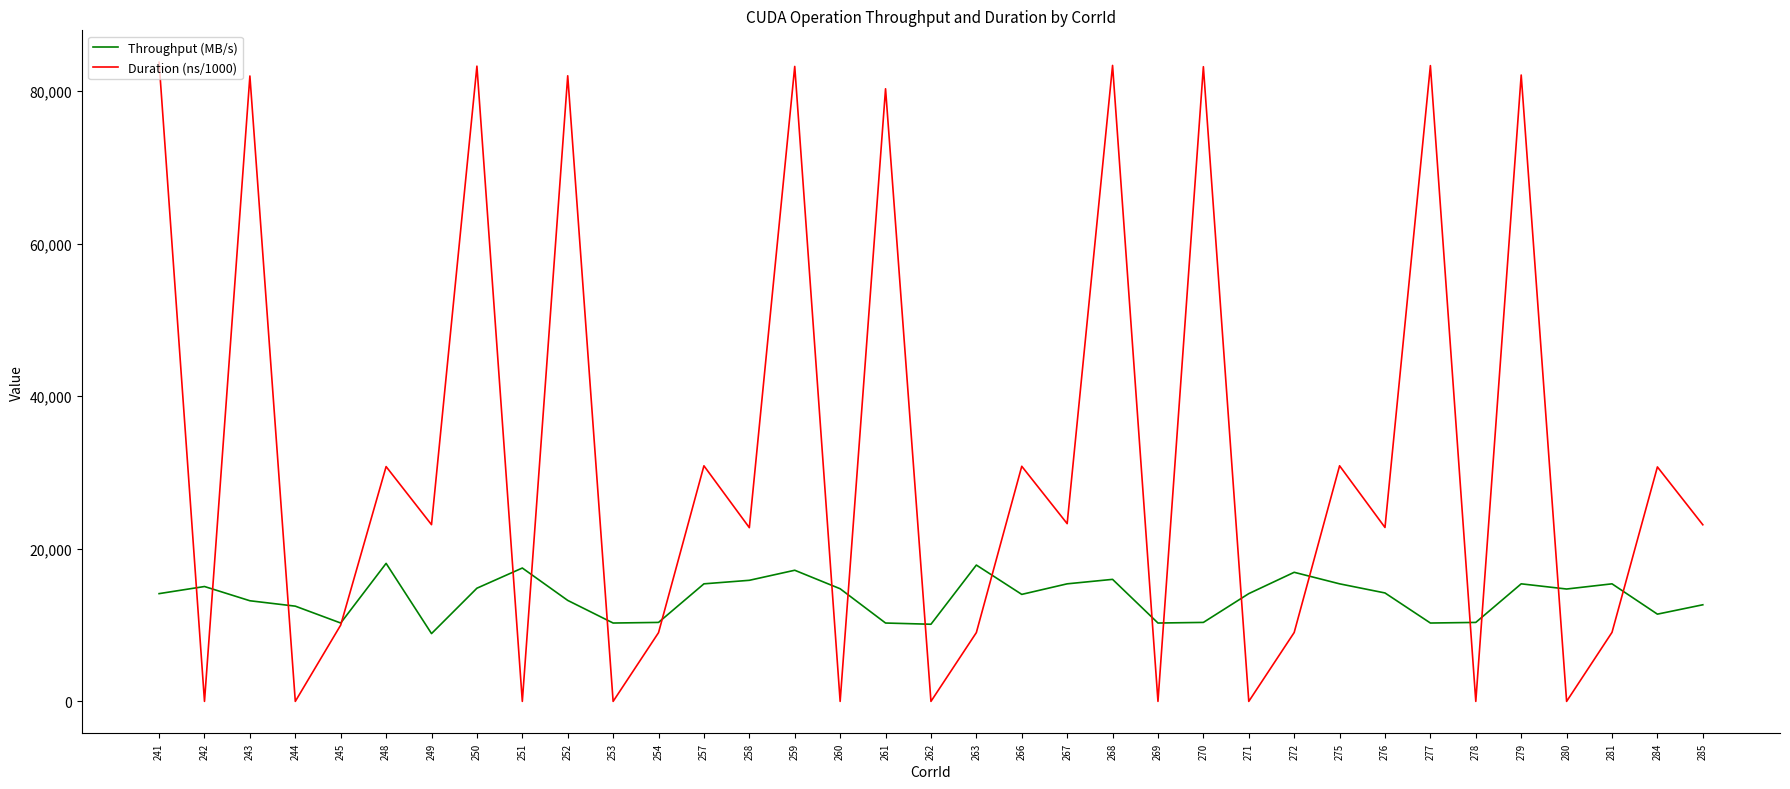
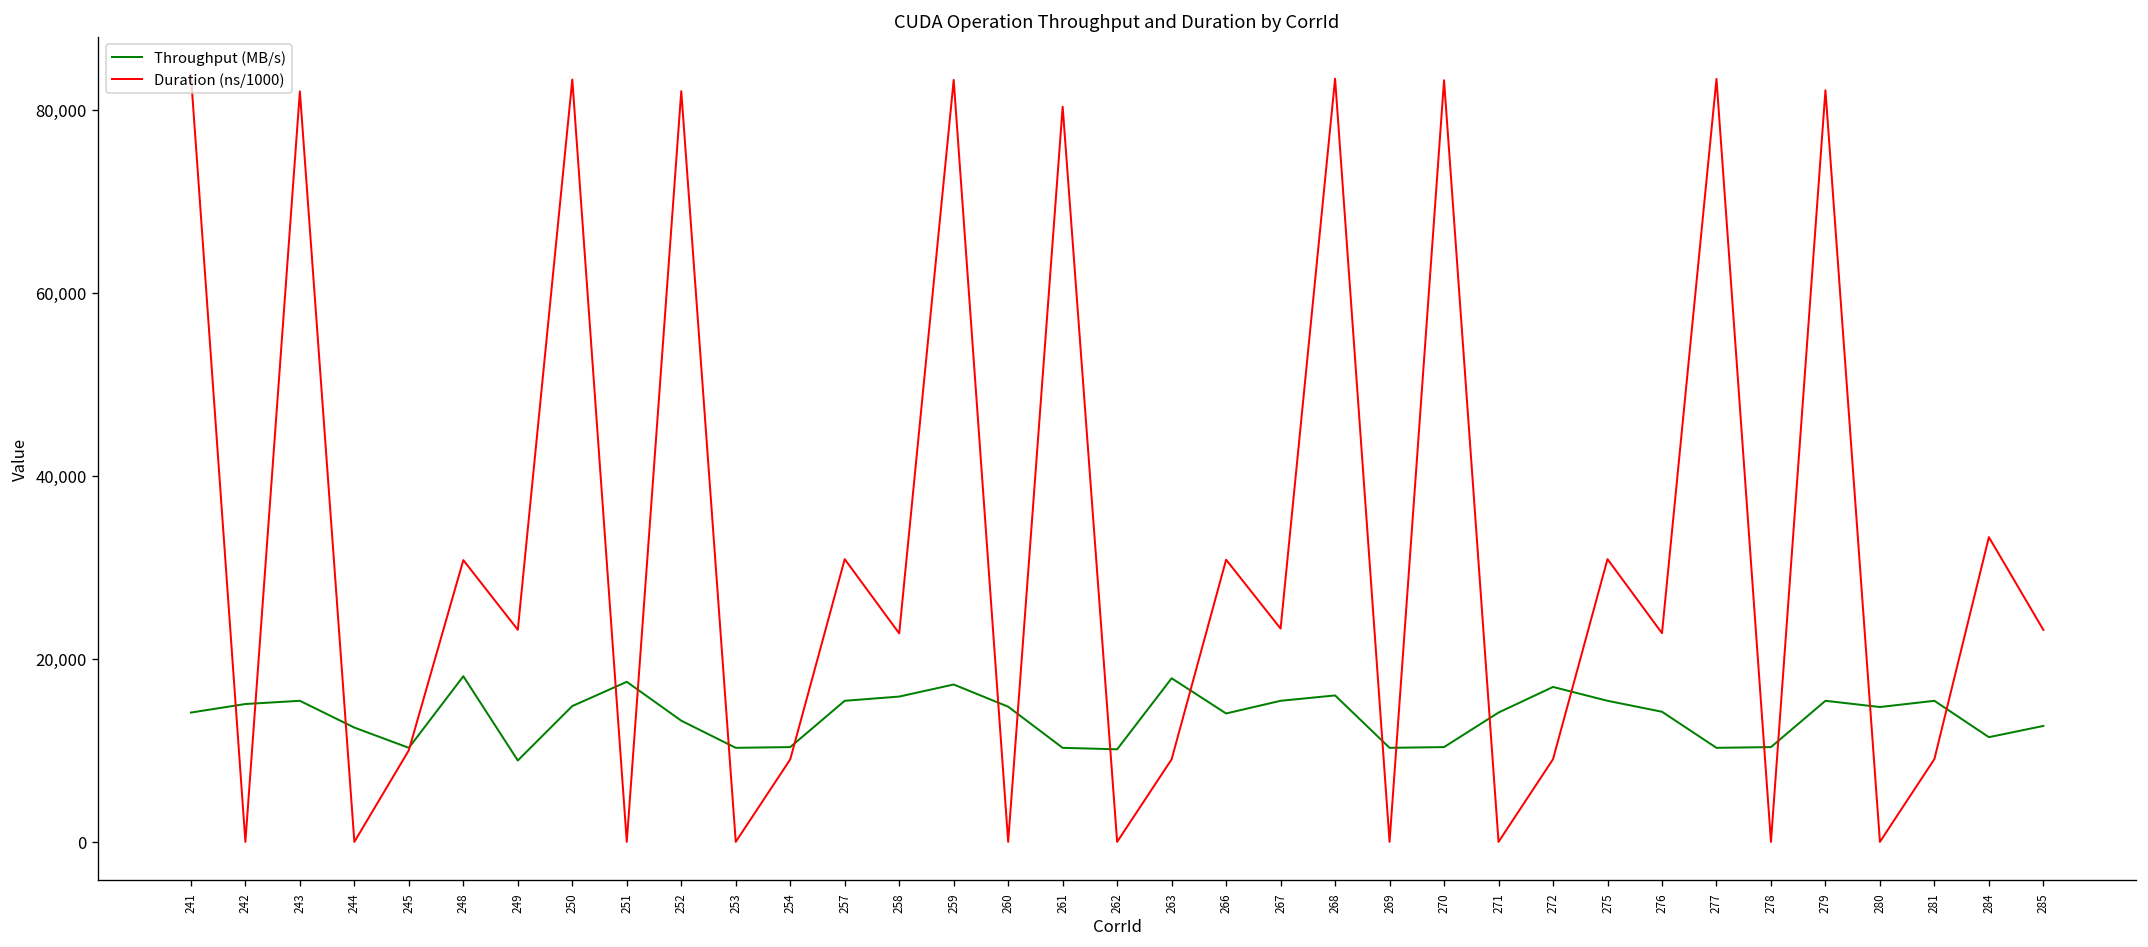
  {
    "Throughput (MB/s)": {
      "241": "14,000",
      "242": "15,000",
-     "243": "13,000",
+     "243": "15,000",
      "244": "12,000",
      "248": "18,000",
      "249": "9,000",
      "250": "15,000",
      "251": "17,000",
      "252": "13,000",
      "253": "10,000",
      "254": "10,000",
      "257": "15,000",
      "258": "16,000",
      "259": "17,000",
      "260": "15,000",
      "261": "10,000",
      "262": "10,000",
      "263": "18,000",
      "266": "14,000",
      "267": "15,000",
      "268": "16,000",
      "269": "10,000",
      "270": "10,000",
      "271": "14,000",
      "272": "17,000",
      "275": "15,000",
      "276": "14,000",
      "277": "10,000",
      "278": "10,000",
      "279": "15,000",
      "280": "15,000",
      "281": "15,000",
      "284": "11,000",
      "285": "13,000"
    },
    "Duration (ns/1000)": {
      "242": "0",
      "243": "82,000",
      "244": "0",
      "248": "31,000",
      "249": "23,000",
      "250": "83,000",
      "251": "0",
      "252": "82,000",
      "253": "0",
      "254": "9,000",
      "257": "31,000",
      "258": "23,000",
      "259": "83,000",
      "260": "0",
      "261": "80,000",
      "262": "0",
      "263": "9,000",
      "266": "31,000",
      "267": "23,000",
      "268": "83,000",
      "269": "0",
      "270": "83,000",
      "271": "0",
      "272": "9,000",
      "275": "31,000",
      "276": "23,000",
      "277": "83,000",
      "278": "0",
      "279": "82,000",
      "280": "0",
      "281": "9,000",
-     "284": "31,000",
+     "284": "33,000",
      "285": "23,000"
    }
  }
